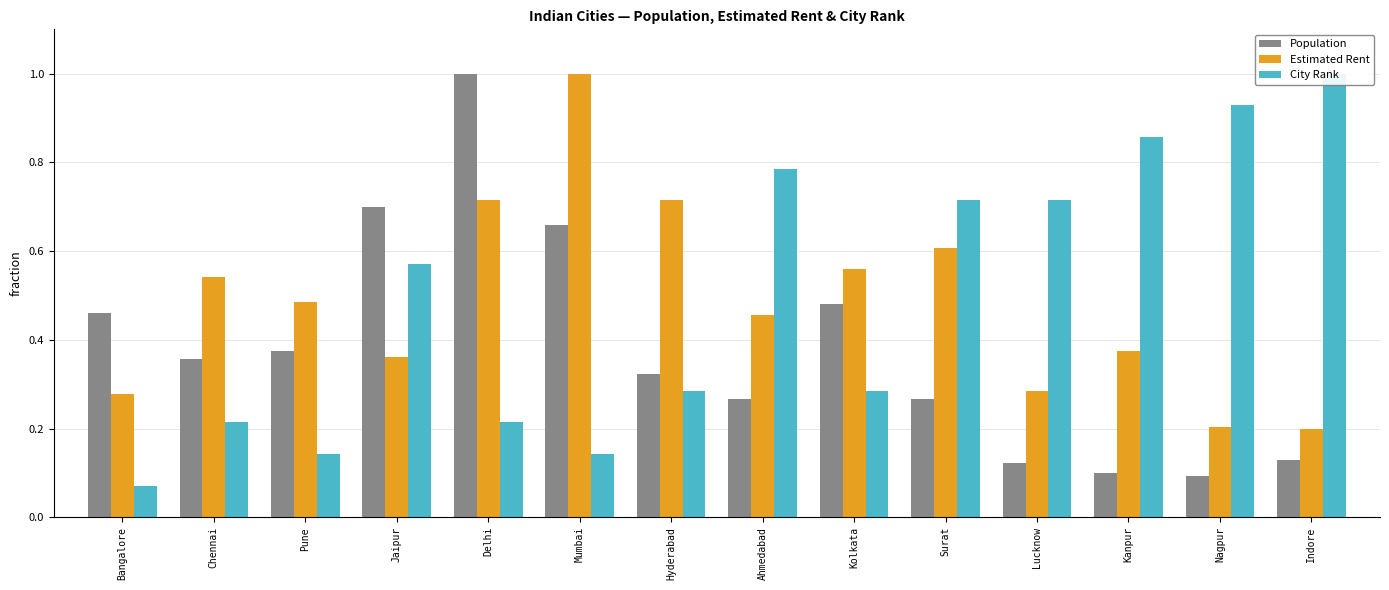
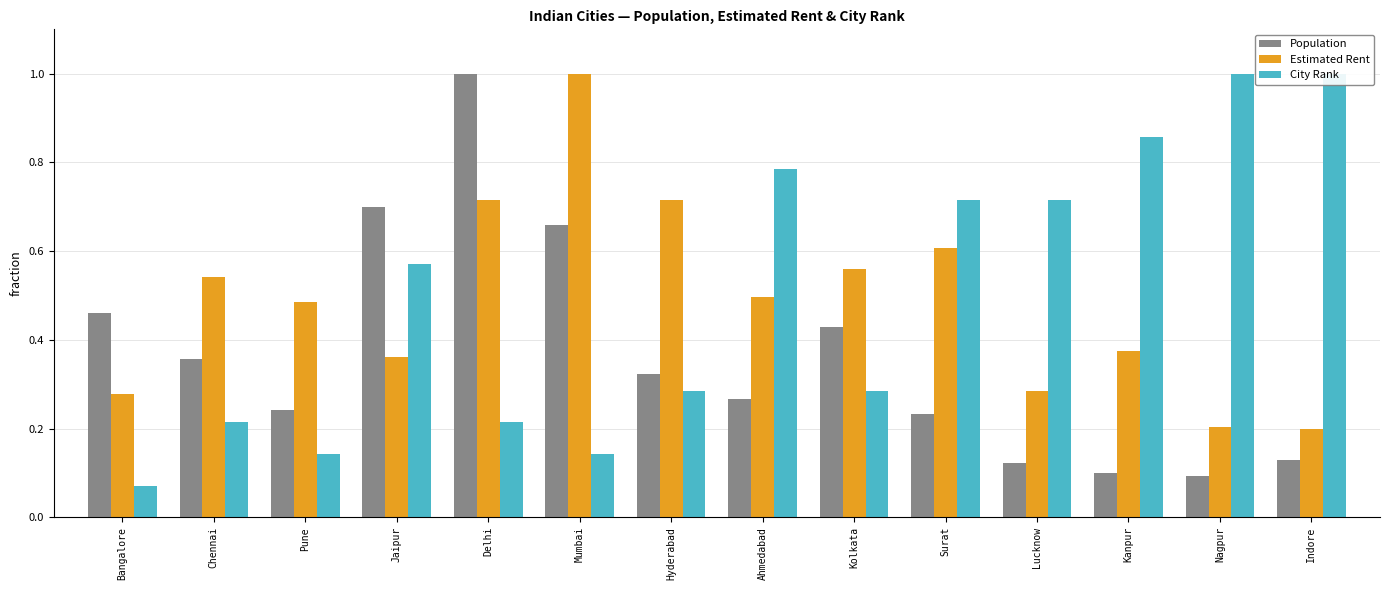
  {
    "Population": {
      "Bangalore": 0.46,
      "Chennai": 0.36,
-     "Pune": 0.37,
+     "Pune": 0.24,
      "Jaipur": 0.70,
      "Delhi": 1.00,
      "Mumbai": 0.66,
      "Hyderabad": 0.32,
      "Ahmedabad": 0.27,
-     "Kolkata": 0.48,
-     "Surat": 0.27,
+     "Kolkata": 0.43,
+     "Surat": 0.23,
      "Lucknow": 0.12,
      "Kanpur": 0.10,
      "Nagpur": 0.09,
      "Indore": 0.13
    },
    "Estimated Rent": {
      "Bangalore": 0.28,
      "Chennai": 0.54,
      "Pune": 0.49,
      "Jaipur": 0.36,
      "Delhi": 0.71,
      "Mumbai": 1.00,
      "Hyderabad": 0.71,
-     "Ahmedabad": 0.46,
+     "Ahmedabad": 0.50,
      "Kolkata": 0.56,
      "Surat": 0.61,
      "Lucknow": 0.29,
      "Kanpur": 0.37,
      "Nagpur": 0.20,
      "Indore": 0.20
    },
    "City Rank": {
      "Bangalore": 0.07,
      "Chennai": 0.21,
      "Pune": 0.14,
      "Jaipur": 0.57,
      "Delhi": 0.21,
      "Mumbai": 0.14,
      "Hyderabad": 0.29,
      "Ahmedabad": 0.79,
      "Kolkata": 0.29,
      "Surat": 0.71,
      "Lucknow": 0.71,
      "Kanpur": 0.86,
-     "Nagpur": 0.93
+     "Nagpur": 1.00
    }
  }
